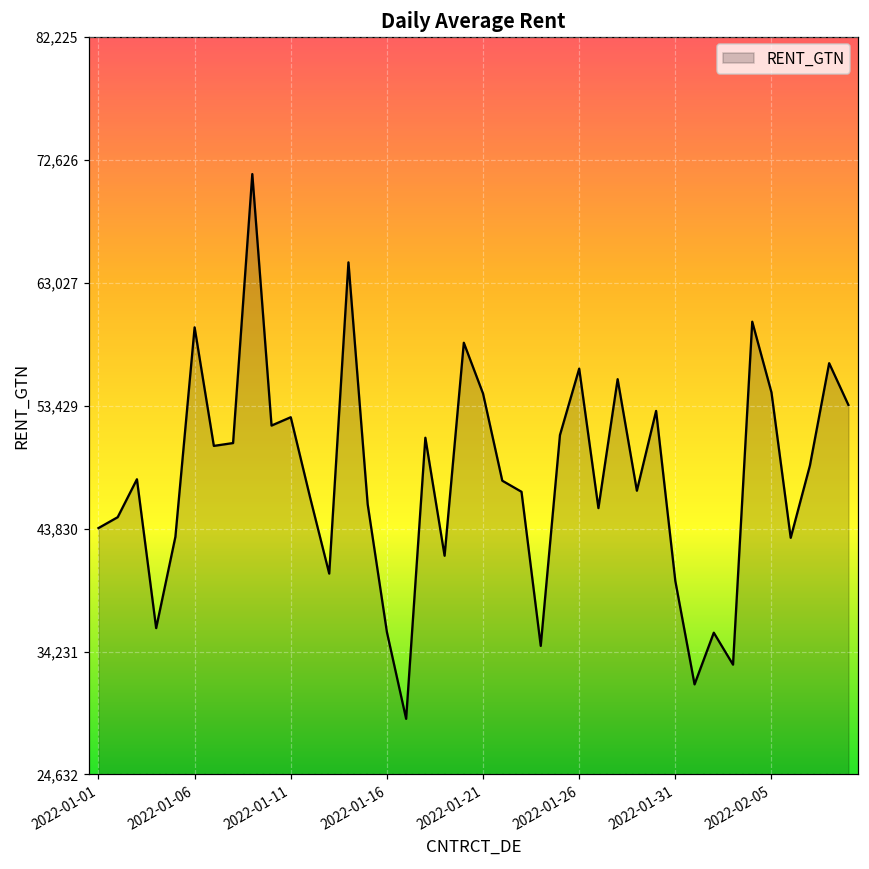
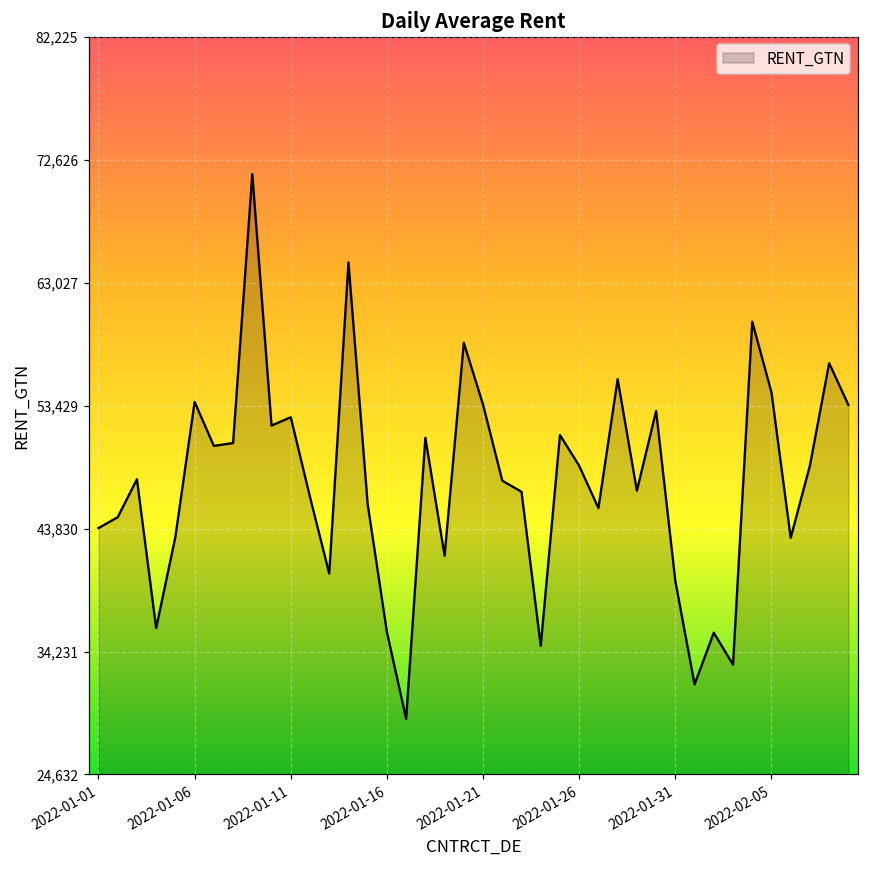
  {
    "2022-01-01": "43,900",
-   "2022-01-06": "59,500",
+   "2022-01-06": "53,700",
    "2022-01-11": "52,500",
    "2022-01-16": "35,800",
-   "2022-01-21": "54,400",
-   "2022-01-26": "56,300",
+   "2022-01-21": "53,500",
+   "2022-01-26": "48,700",
    "2022-01-31": "39,700",
    "2022-02-05": "54,500"
  }
